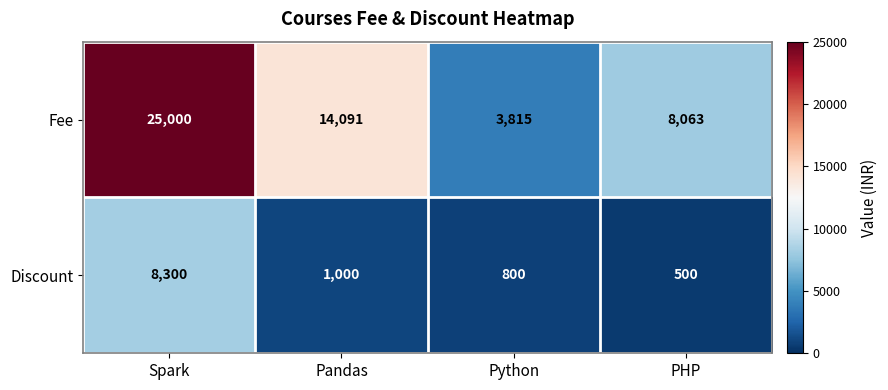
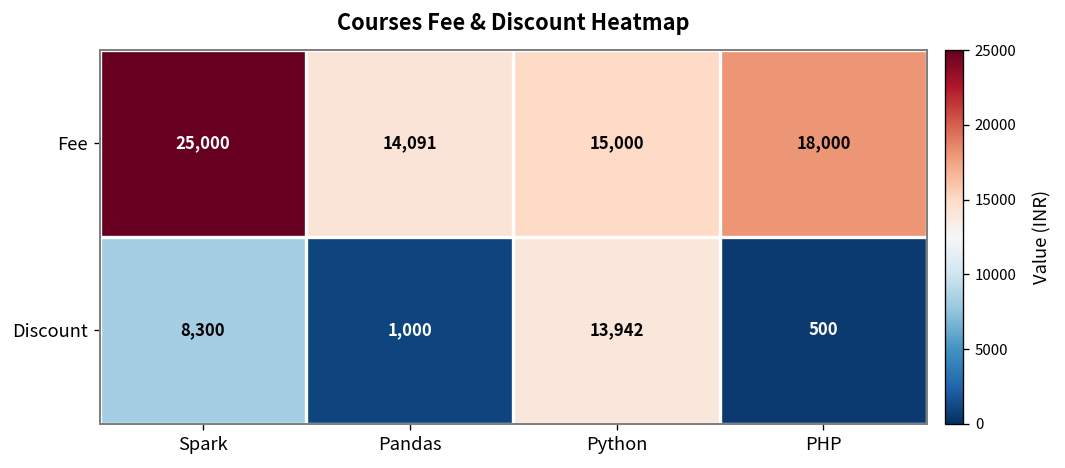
  {
    "Fee": {
      "Spark": "25,000",
      "Pandas": "14,091",
-     "Python": "3,815",
-     "PHP": "8,063"
+     "Python": "15,000",
+     "PHP": "18,000"
    },
    "Discount": {
      "Spark": "8,300",
      "Pandas": "1,000",
-     "Python": "800",
+     "Python": "13,942",
      "PHP": "500"
    }
  }
